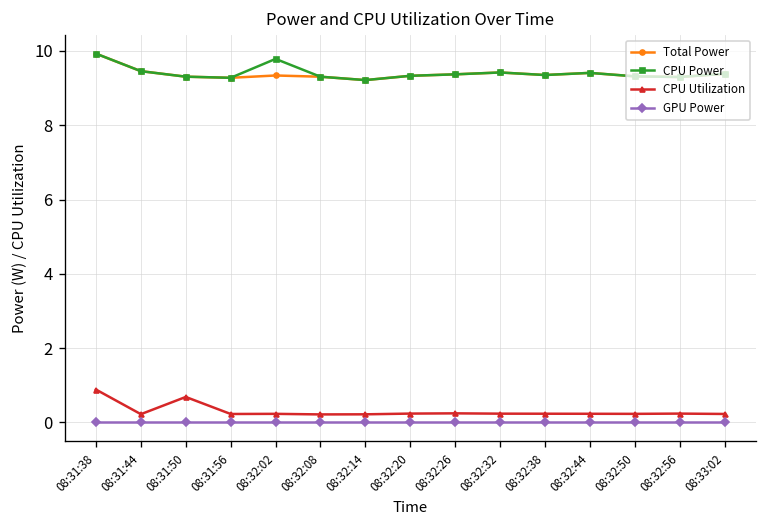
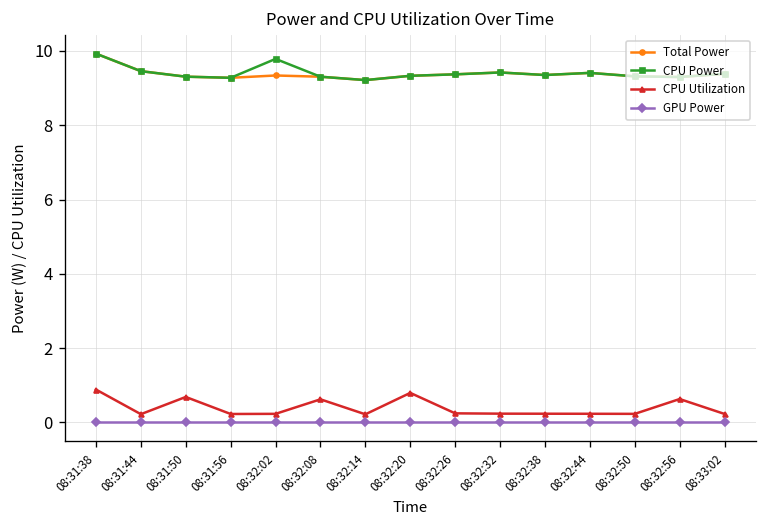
  {
    "Total Power": {
      "08:32:02": 9.3
    },
    "CPU Power": {
      "08:32:02": 9.8
    },
    "CPU Utilization": {
      "08:31:38": 0.9,
      "08:31:44": 0.2,
      "08:31:50": 0.7,
      "08:31:56": 0.2,
      "08:32:02": 0.2,
-     "08:32:08": 0.2,
+     "08:32:08": 0.6,
      "08:32:14": 0.2,
-     "08:32:20": 0.2,
+     "08:32:20": 0.8,
      "08:32:26": 0.2,
      "08:32:32": 0.2,
      "08:32:38": 0.2,
      "08:32:44": 0.2,
      "08:32:50": 0.2,
-     "08:32:56": 0.2,
+     "08:32:56": 0.6,
      "08:33:02": 0.2
    },
    "GPU Power": {
      "08:31:38": 0.0,
      "08:31:44": 0.0,
      "08:31:50": 0.0,
      "08:31:56": 0.0,
      "08:32:02": 0.0,
      "08:32:08": 0.0,
      "08:32:14": 0.0,
      "08:32:20": 0.0,
      "08:32:26": 0.0,
      "08:32:32": 0.0,
      "08:32:38": 0.0,
      "08:32:44": 0.0,
      "08:32:50": 0.0,
      "08:32:56": 0.0,
      "08:33:02": 0.0
    }
  }
